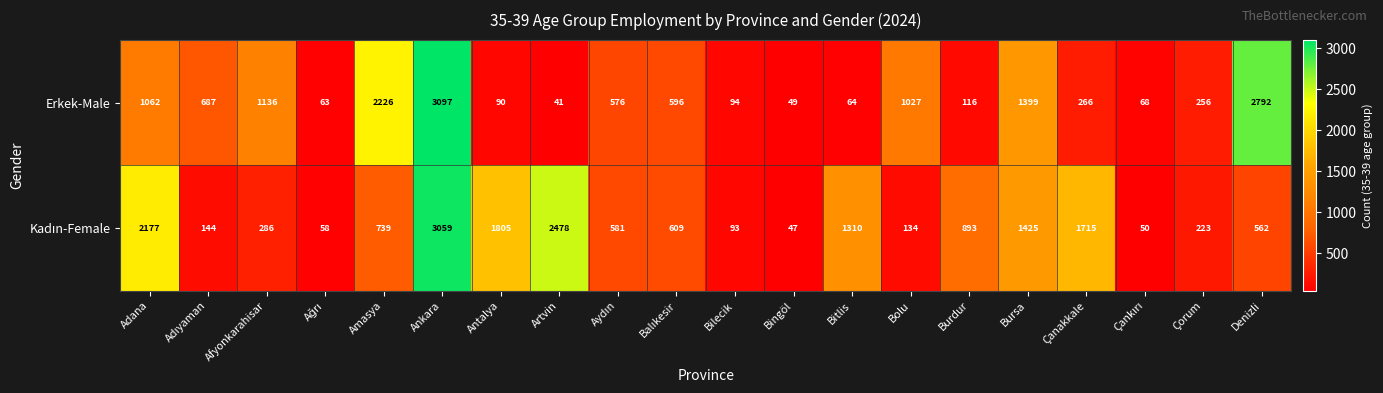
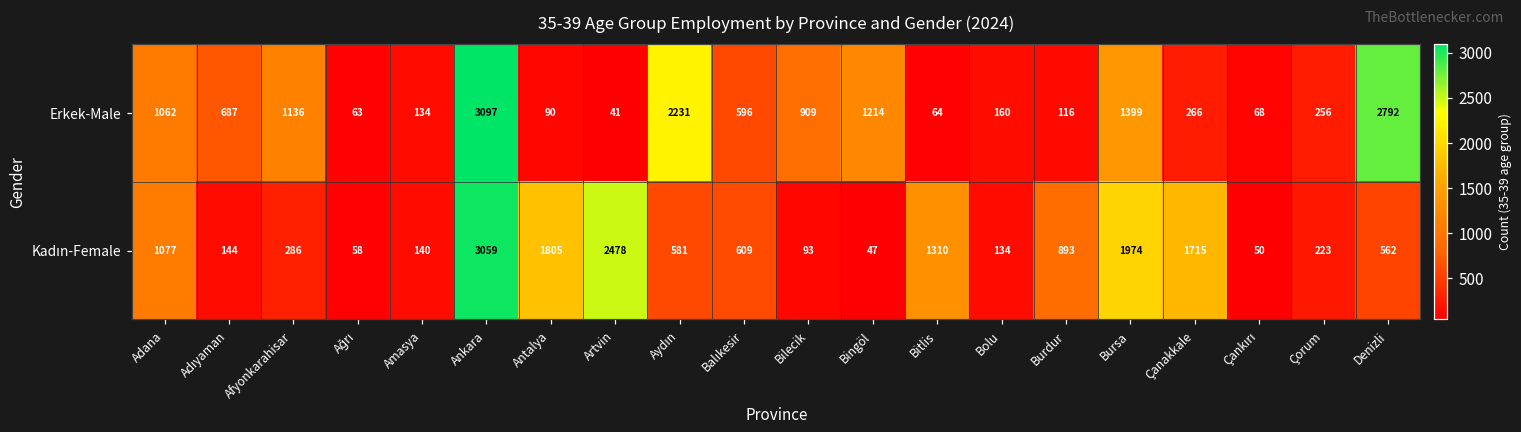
  {
    "Erkek-Male": {
      "Adana": 1062,
      "Adıyaman": 687,
      "Afyonkarahisar": 1136,
      "Ağrı": 63,
-     "Amasya": 2226,
+     "Amasya": 134,
      "Ankara": 3097,
      "Antalya": 90,
      "Artvin": 41,
-     "Aydın": 576,
+     "Aydın": 2231,
      "Balıkesir": 596,
-     "Bilecik": 94,
-     "Bingöl": 49,
+     "Bilecik": 909,
+     "Bingöl": 1214,
      "Bitlis": 64,
-     "Bolu": 1027,
+     "Bolu": 160,
      "Burdur": 116,
      "Bursa": 1399,
      "Çanakkale": 266,
      "Çankırı": 68,
      "Çorum": 256,
      "Denizli": 2792
    },
    "Kadın-Female": {
-     "Adana": 2177,
+     "Adana": 1077,
      "Adıyaman": 144,
      "Afyonkarahisar": 286,
      "Ağrı": 58,
-     "Amasya": 739,
+     "Amasya": 140,
      "Ankara": 3059,
      "Antalya": 1805,
      "Artvin": 2478,
      "Aydın": 581,
      "Balıkesir": 609,
      "Bilecik": 93,
      "Bingöl": 47,
      "Bitlis": 1310,
      "Bolu": 134,
      "Burdur": 893,
-     "Bursa": 1425,
+     "Bursa": 1974,
      "Çanakkale": 1715,
      "Çankırı": 50,
      "Çorum": 223,
      "Denizli": 562
    }
  }
